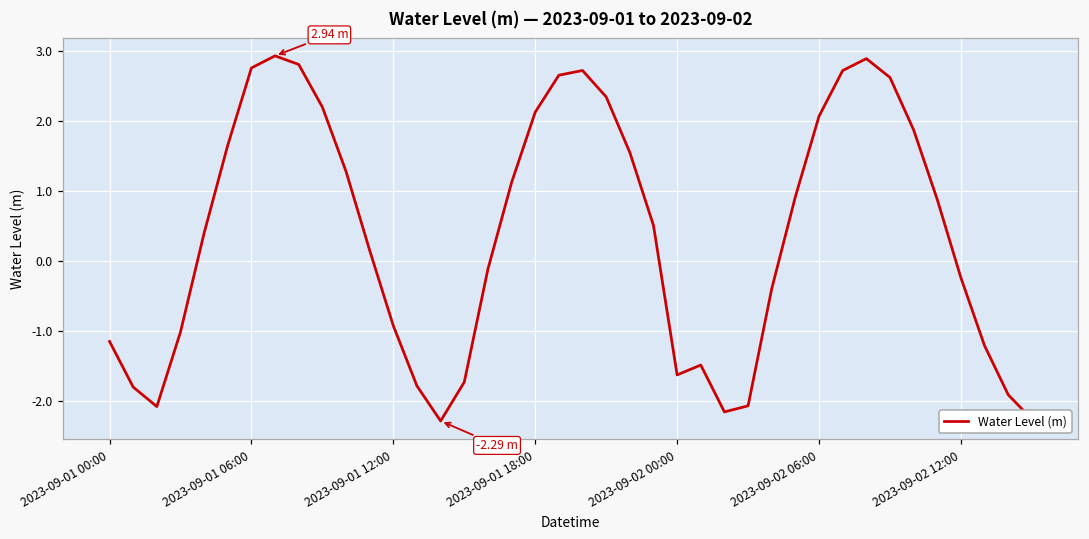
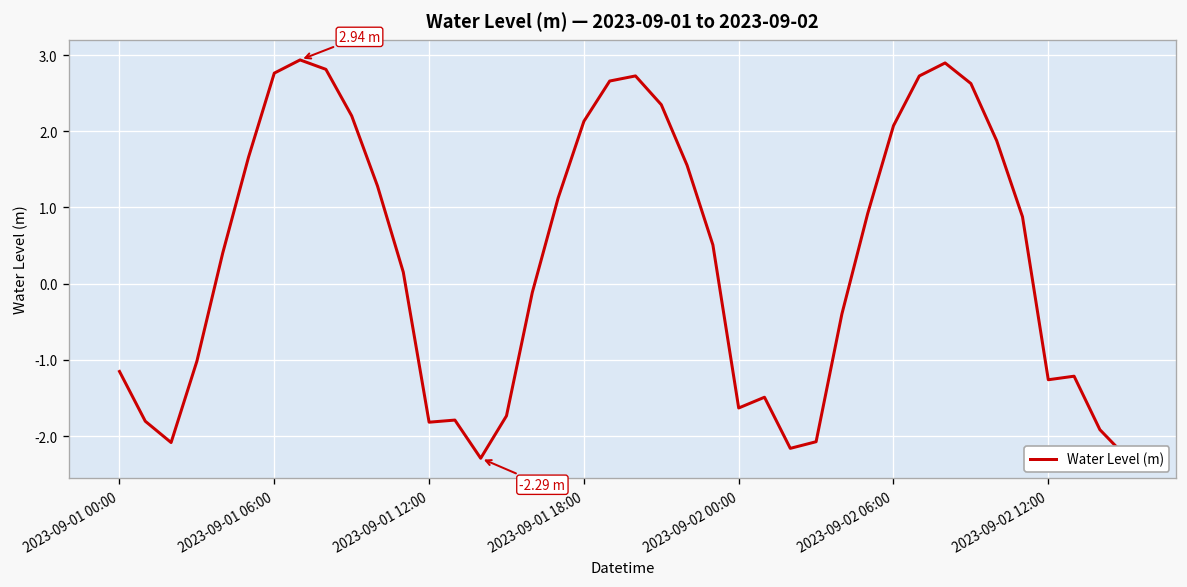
  {
    "2023-09-01 00:00": -1.2,
    "2023-09-01 06:00": 2.8,
-   "2023-09-01 12:00": -0.9,
+   "2023-09-01 12:00": -1.8,
    "2023-09-01 18:00": 2.1,
    "2023-09-02 00:00": -1.6,
    "2023-09-02 06:00": 2.1,
-   "2023-09-02 12:00": -0.2
+   "2023-09-02 12:00": -1.3
  }
